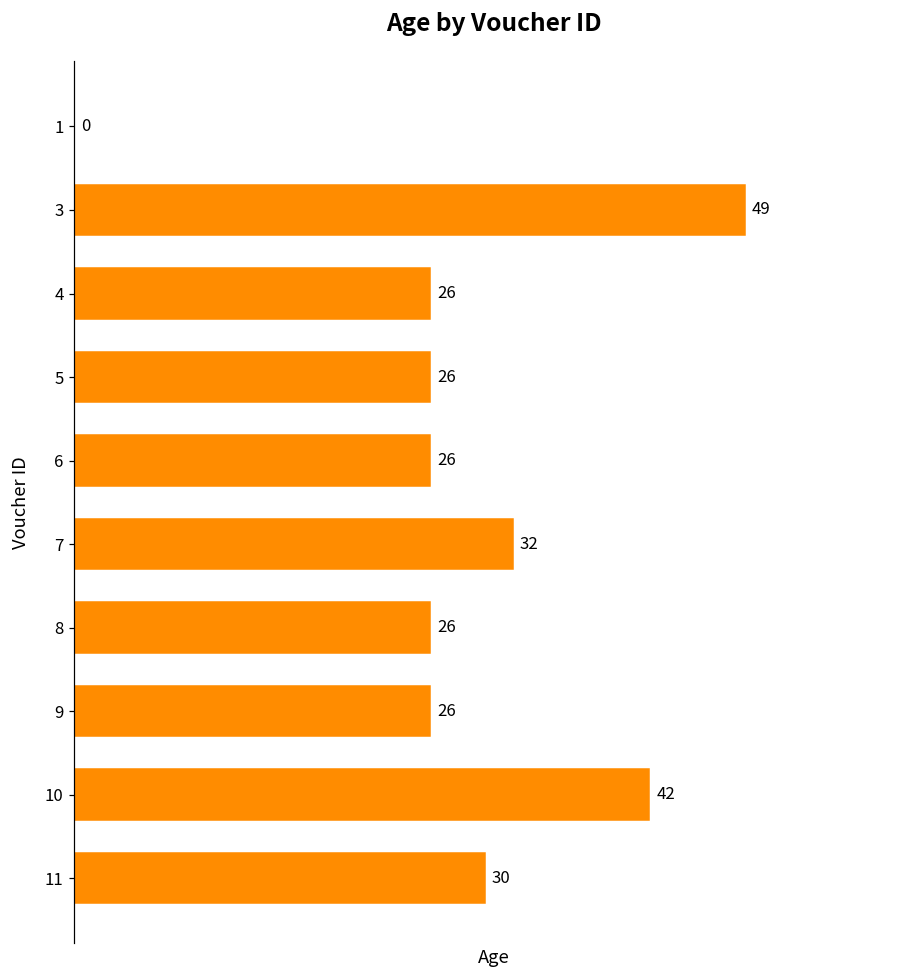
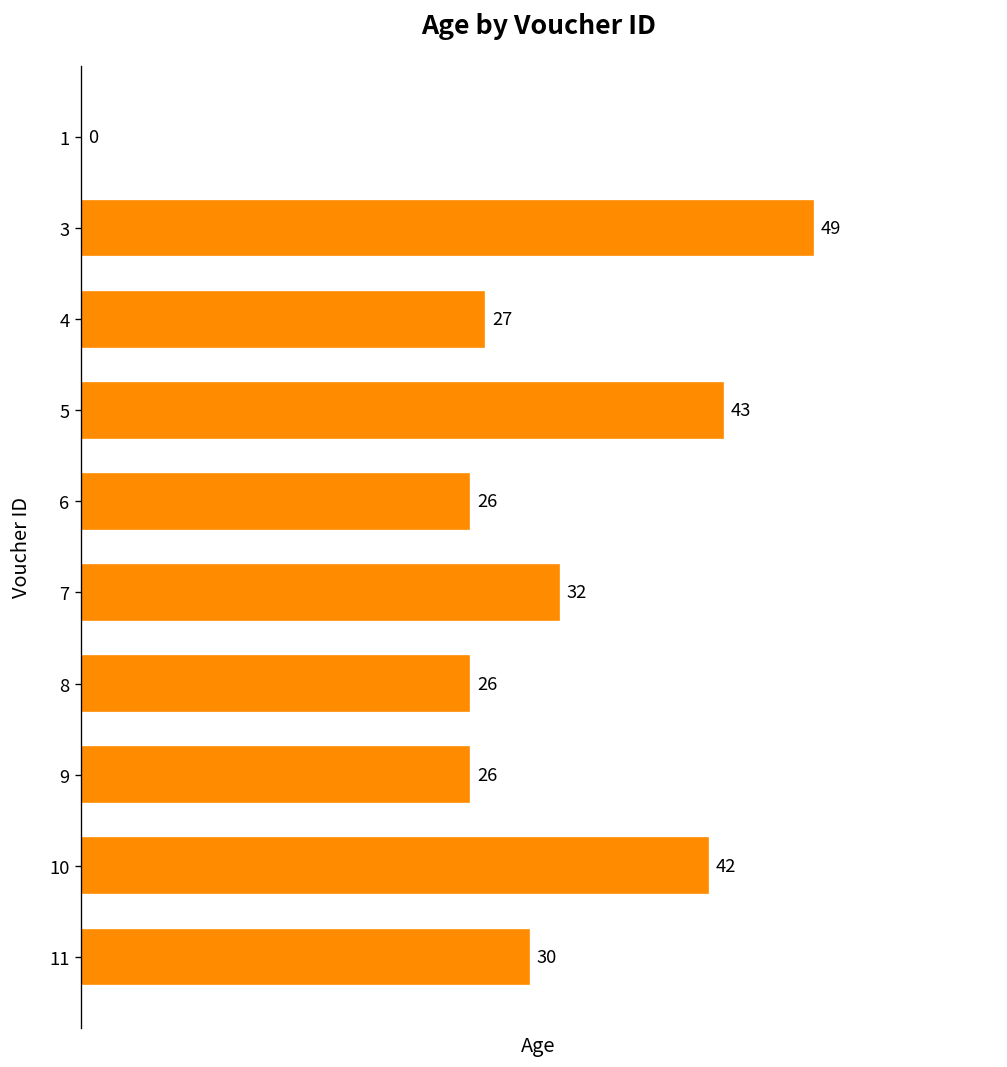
  {
    "1": 0,
    "3": 49,
-   "4": 26,
-   "5": 26,
+   "4": 27,
+   "5": 43,
    "6": 26,
    "7": 32,
    "8": 26,
    "9": 26,
    "10": 42,
    "11": 30
  }
